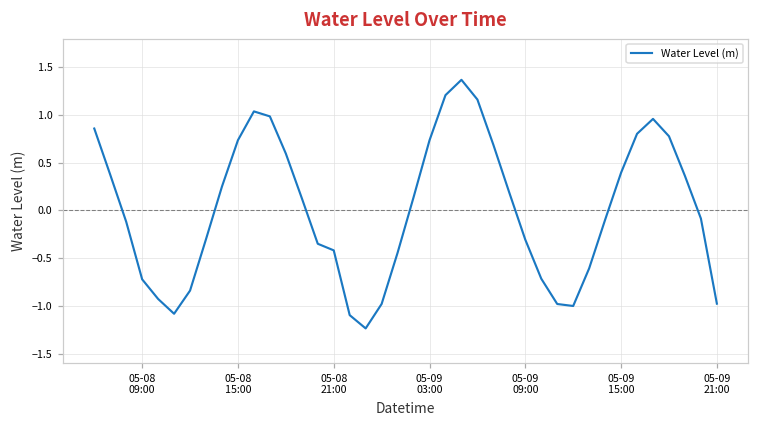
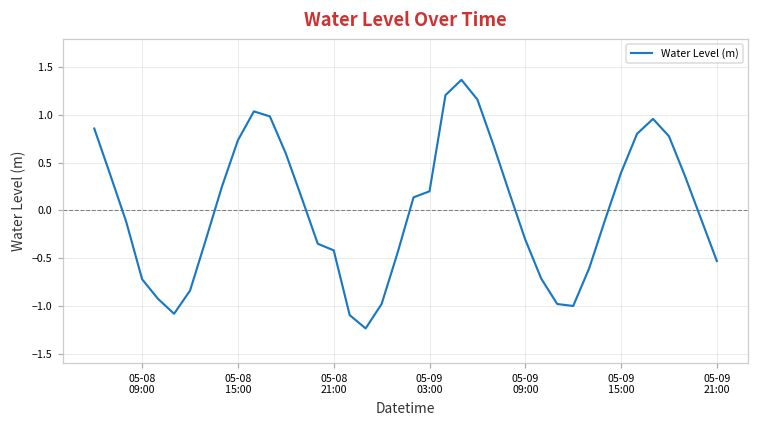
  {
    "05-08 09:00": -0.7,
    "05-08 15:00": 0.7,
    "05-08 21:00": -0.4,
-   "05-09 03:00": 0.7,
+   "05-09 03:00": 0.2,
    "05-09 09:00": -0.3,
    "05-09 15:00": 0.4,
-   "05-09 21:00": -1.0
+   "05-09 21:00": -0.5
  }
